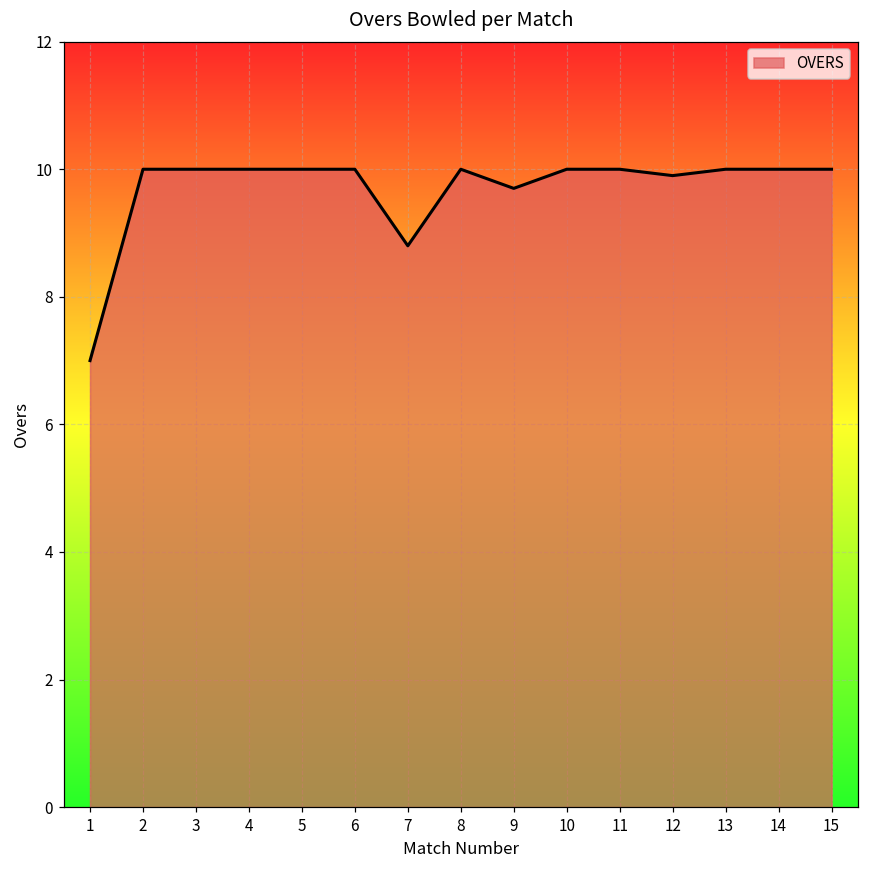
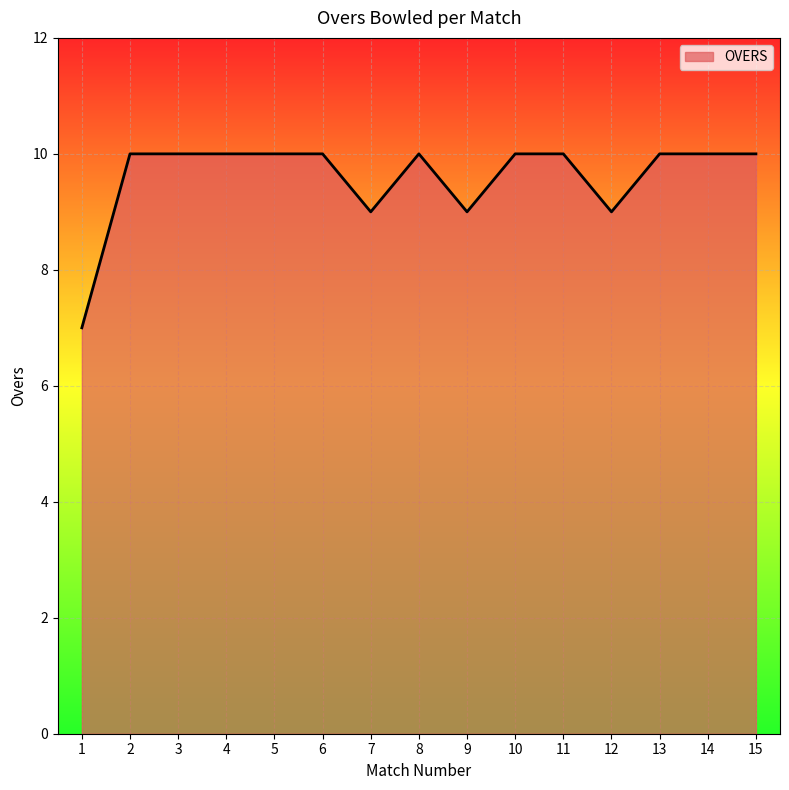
  {
    "1": 7.0,
    "2": 10.0,
    "3": 10.0,
    "4": 10.0,
    "5": 10.0,
    "6": 10.0,
-   "7": 8.8,
+   "7": 9.0,
    "8": 10.0,
-   "9": 9.7,
+   "9": 9.0,
    "10": 10.0,
    "11": 10.0,
-   "12": 9.9,
+   "12": 9.0,
    "13": 10.0,
    "14": 10.0,
    "15": 10.0
  }
